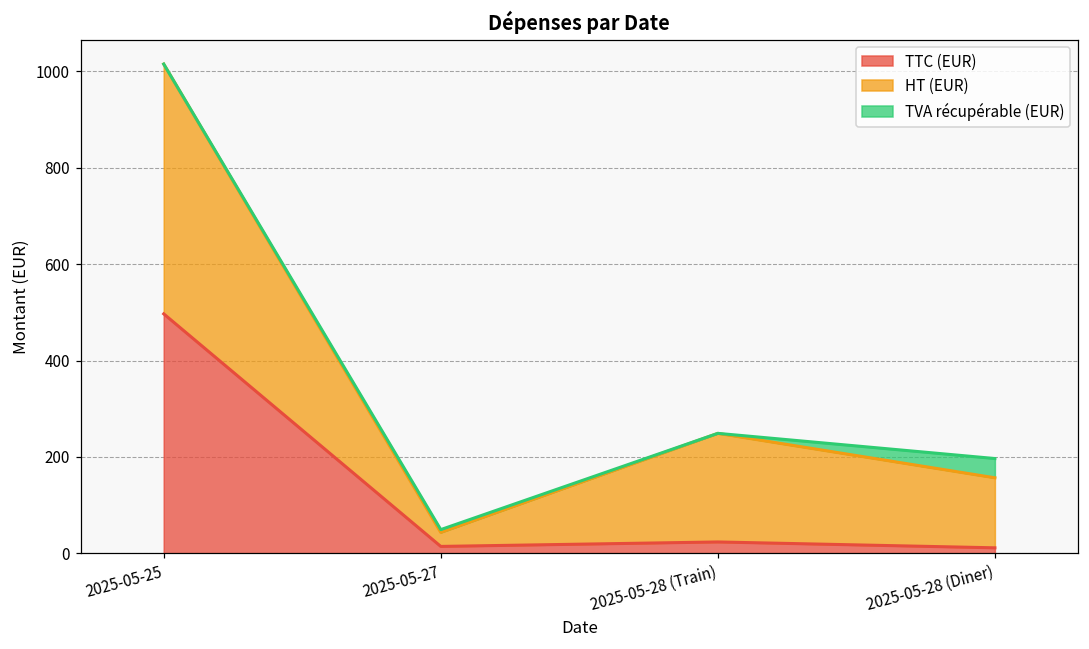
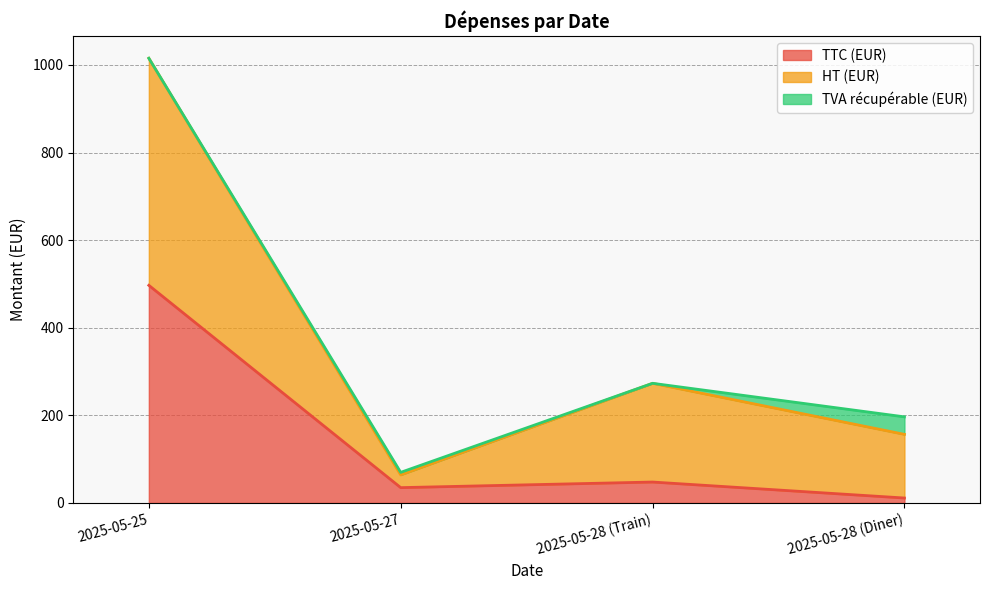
  {
    "TTC (EUR)": {
      "2025-05-25": 500,
-     "2025-05-27": 10,
-     "2025-05-28 (Train)": 20,
+     "2025-05-27": 30,
+     "2025-05-28 (Train)": 50,
      "2025-05-28 (Diner)": 10
    },
    "HT (EUR)": {
      "2025-05-28 (Diner)": 150
    },
    "TVA récupérable (EUR)": {
      "2025-05-28 (Diner)": 40
    }
  }
